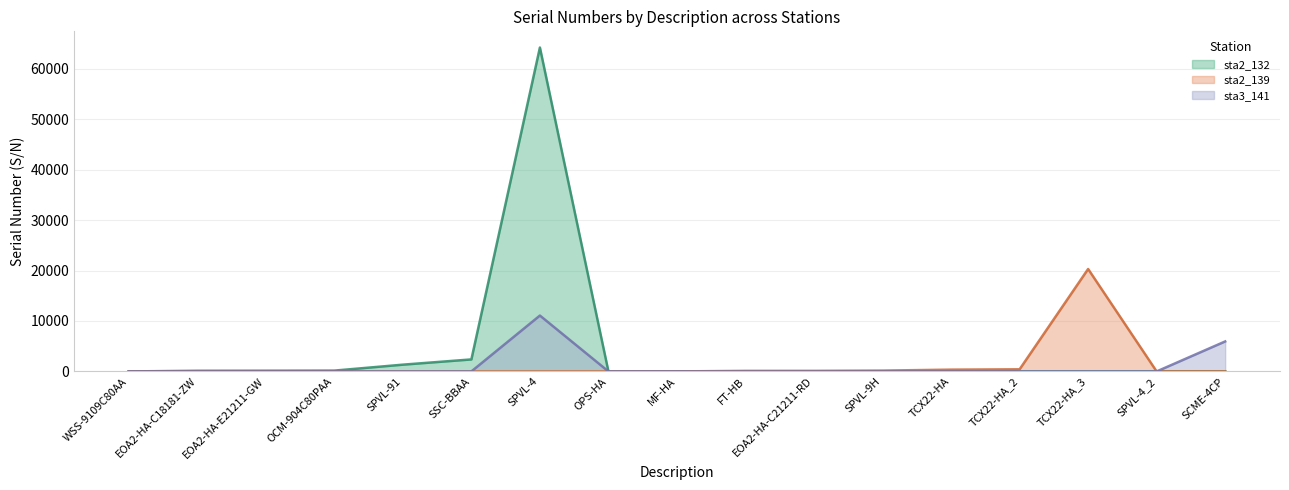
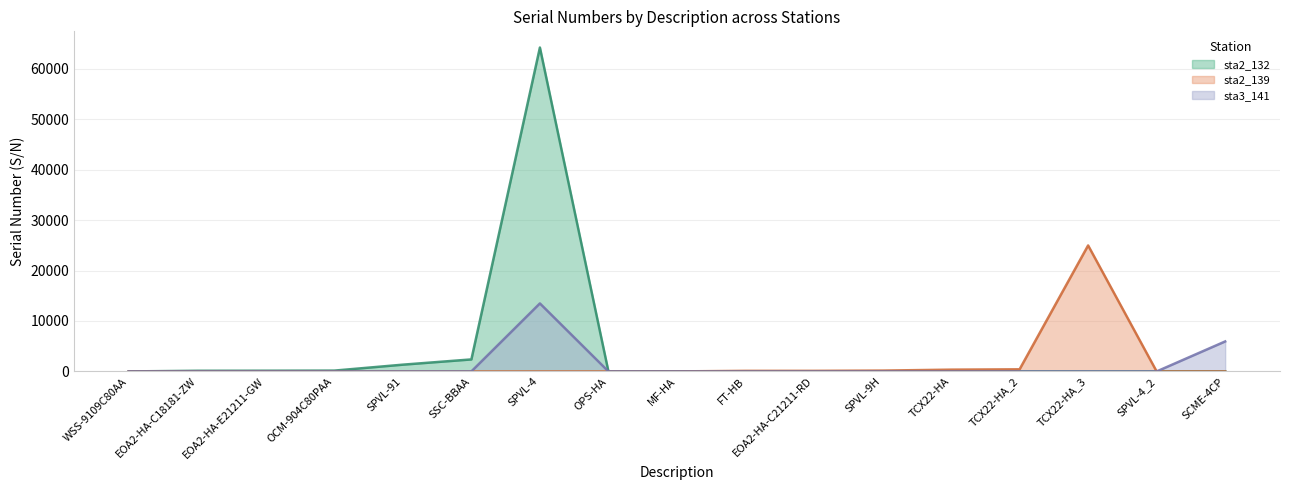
  {
    "sta2_132": {
      "SPVL-91": 1000,
      "SSC-BBAA": 2000,
      "SPVL-4": 64000
    },
    "sta2_139": {
      "SPVL-4": 0,
-     "TCX22-HA_3": 20000
+     "TCX22-HA_3": 25000
    },
    "sta3_141": {
-     "SPVL-4": 11000,
+     "SPVL-4": 13000,
      "SCME-4CP": 6000
    }
  }
